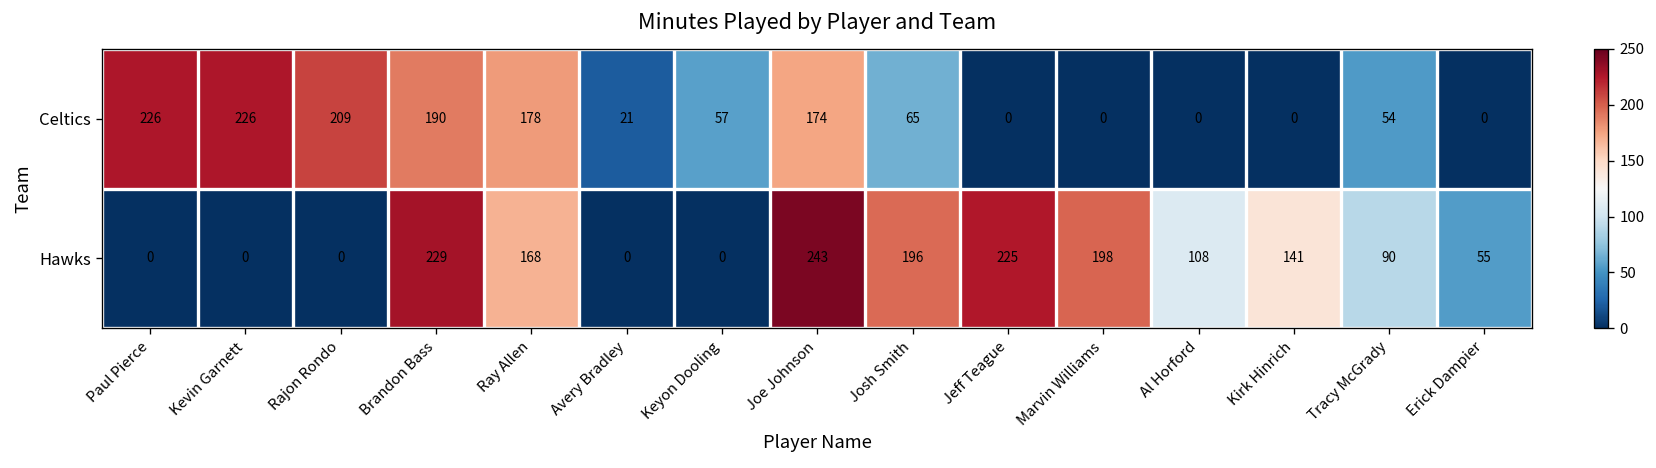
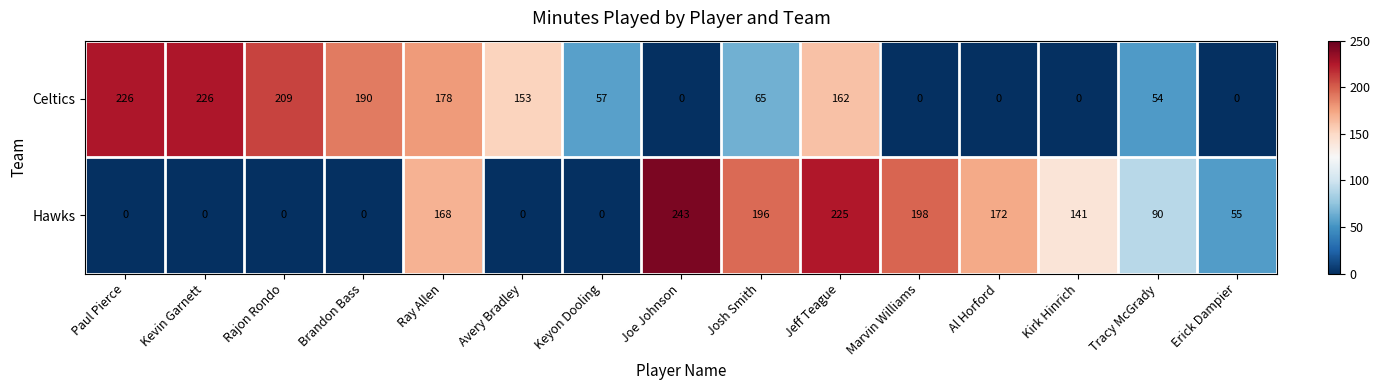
  {
    "Celtics": {
      "Paul Pierce": 226,
      "Kevin Garnett": 226,
      "Rajon Rondo": 209,
      "Brandon Bass": 190,
      "Ray Allen": 178,
-     "Avery Bradley": 21,
+     "Avery Bradley": 153,
      "Keyon Dooling": 57,
-     "Joe Johnson": 174,
+     "Joe Johnson": 0,
      "Josh Smith": 65,
-     "Jeff Teague": 0,
+     "Jeff Teague": 162,
      "Marvin Williams": 0,
      "Al Horford": 0,
      "Kirk Hinrich": 0,
      "Tracy McGrady": 54,
      "Erick Dampier": 0
    },
    "Hawks": {
      "Paul Pierce": 0,
      "Kevin Garnett": 0,
      "Rajon Rondo": 0,
-     "Brandon Bass": 229,
+     "Brandon Bass": 0,
      "Ray Allen": 168,
      "Avery Bradley": 0,
      "Keyon Dooling": 0,
      "Joe Johnson": 243,
      "Josh Smith": 196,
      "Jeff Teague": 225,
      "Marvin Williams": 198,
-     "Al Horford": 108,
+     "Al Horford": 172,
      "Kirk Hinrich": 141,
      "Tracy McGrady": 90,
      "Erick Dampier": 55
    }
  }
